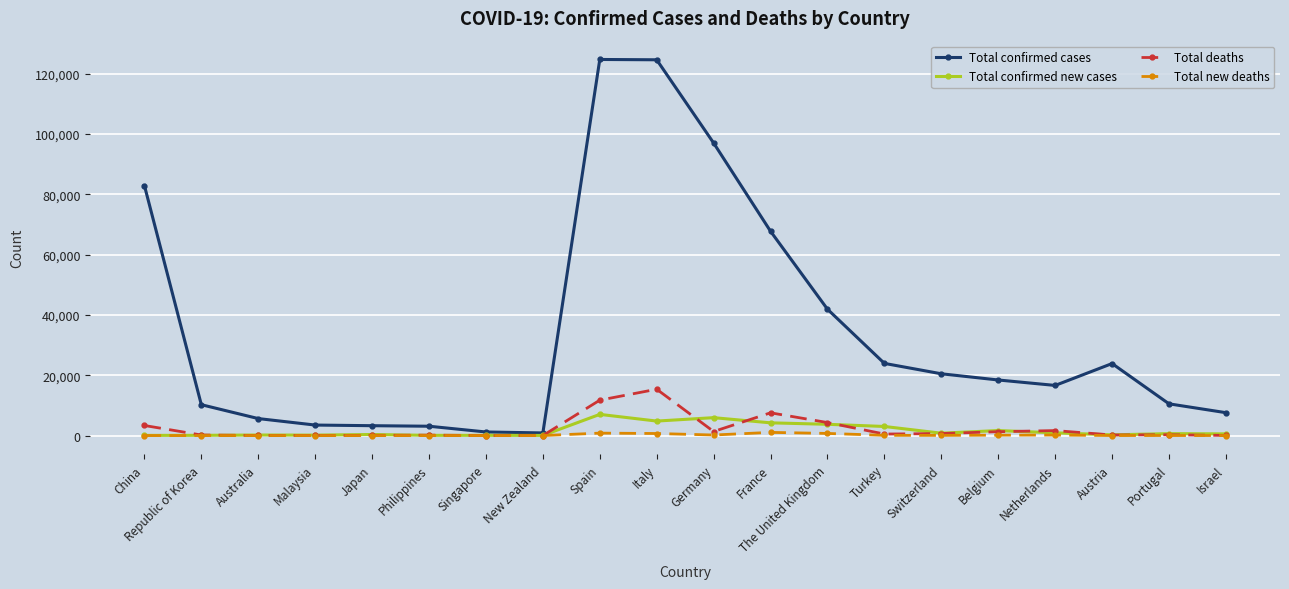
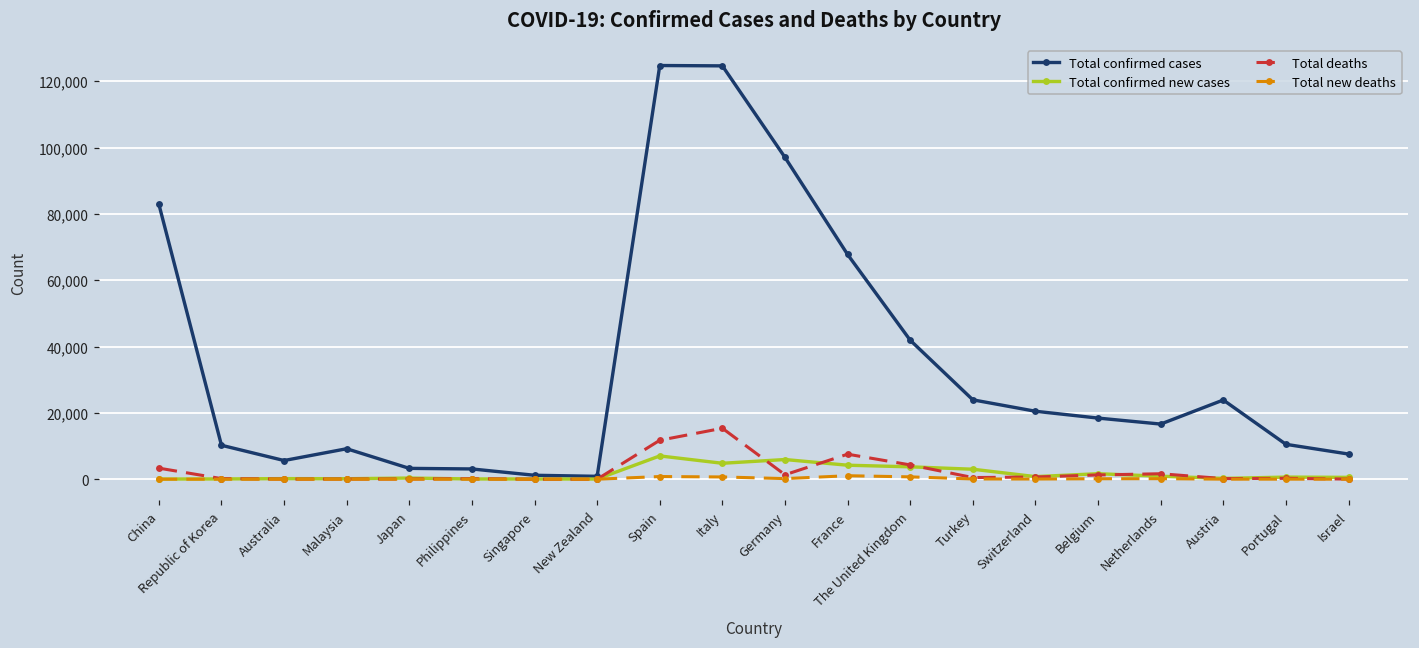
  {
    "Total confirmed cases": {
      "China": "83,000",
      "Republic of Korea": "10,000",
      "Australia": "6,000",
-     "Malaysia": "3,000",
+     "Malaysia": "9,000",
      "Japan": "3,000",
      "Philippines": "3,000",
      "Singapore": "1,000",
      "Spain": "125,000",
      "Italy": "125,000",
      "Germany": "97,000",
      "France": "68,000",
      "The United Kingdom": "42,000",
      "Turkey": "24,000",
      "Switzerland": "20,000",
      "Belgium": "18,000",
      "Netherlands": "17,000",
      "Austria": "24,000",
      "Portugal": "11,000",
      "Israel": "8,000"
    },
    "Total confirmed new cases": {
      "Spain": "7,000",
      "Italy": "5,000",
      "Germany": "6,000",
      "France": "4,000",
      "Turkey": "3,000"
    },
    "Total deaths": {
      "China": "3,000",
      "Spain": "12,000",
      "Italy": "15,000",
      "Germany": "1,000",
      "France": "8,000"
    },
    "Total new deaths": {
      "Spain": "1,000",
      "Italy": "1,000",
      "Germany": "0",
      "France": "1,000",
      "The United Kingdom": "1,000",
      "Belgium": "0"
    }
  }
